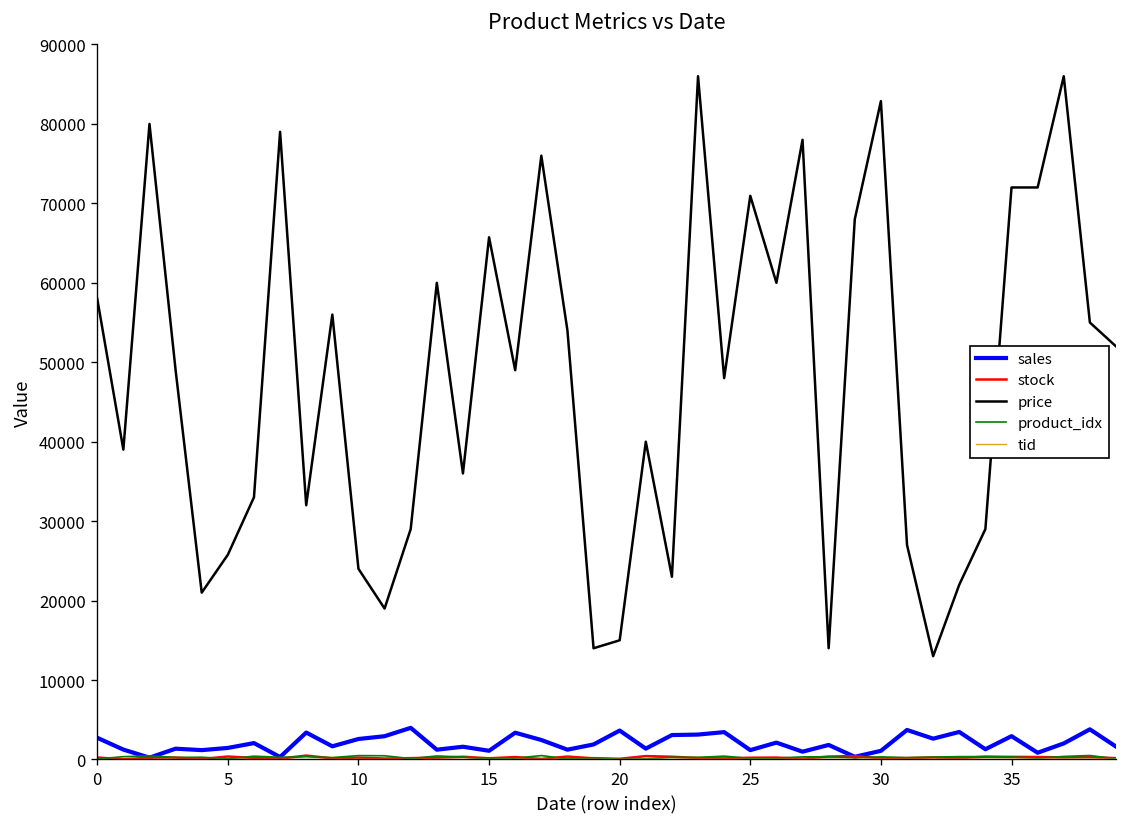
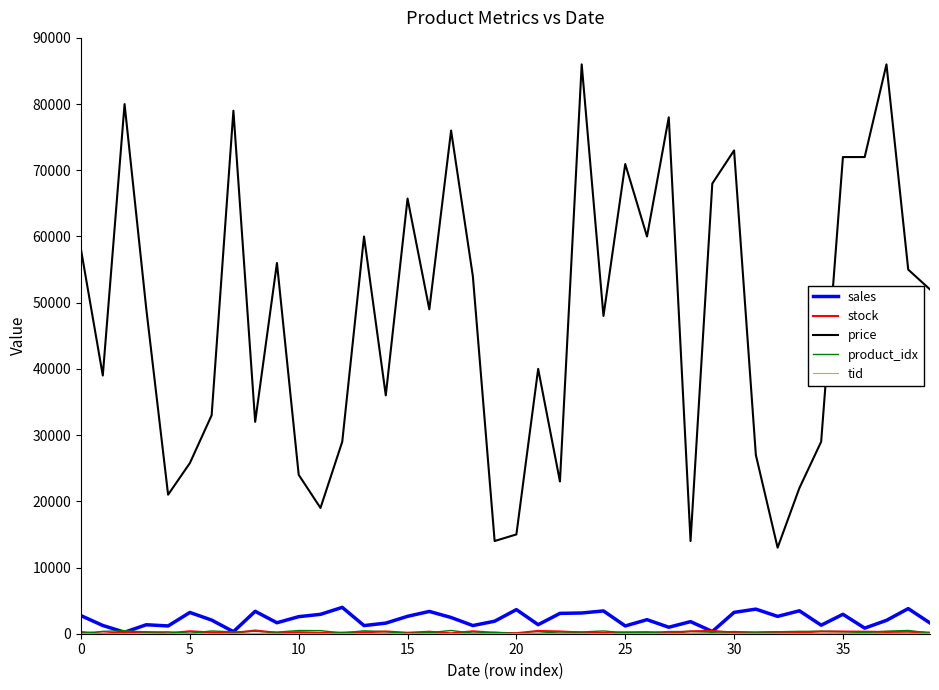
  {
    "sales": {
      "0": 3000,
-     "5": 1000,
+     "5": 3000,
      "10": 3000,
-     "15": 1000,
+     "15": 3000,
      "20": 4000,
      "25": 1000,
-     "30": 1000,
+     "30": 3000,
      "35": 3000
    },
    "price": {
      "0": 58000,
      "5": 26000,
      "10": 24000,
      "15": 66000,
      "20": 15000,
      "25": 71000,
-     "30": 83000,
+     "30": 73000,
      "35": 72000
    }
  }
